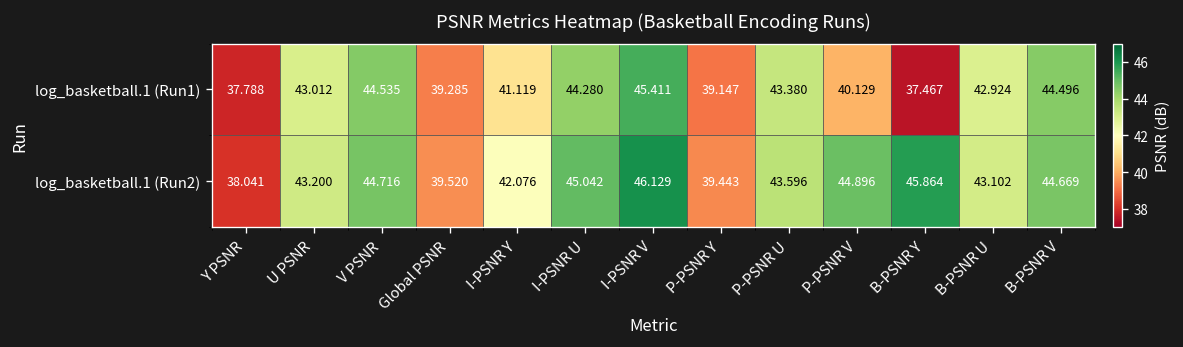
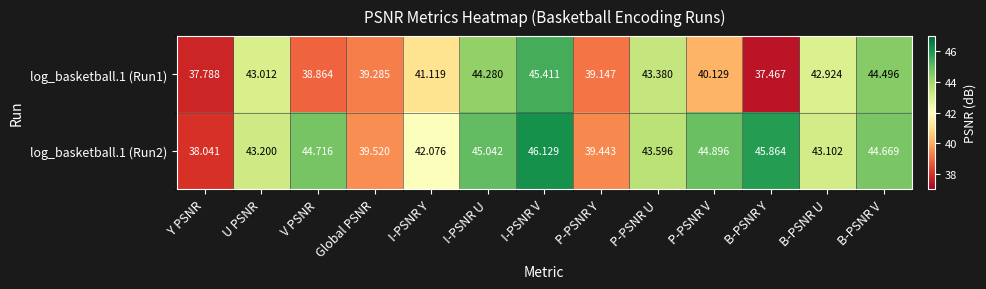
  {
    "log_basketball.1 (Run1)": {
      "Y PSNR": 37.788,
      "U PSNR": 43.012,
-     "V PSNR": 44.535,
+     "V PSNR": 38.864,
      "Global PSNR": 39.285,
      "I-PSNR Y": 41.119,
      "I-PSNR U": 44.280,
      "I-PSNR V": 45.411,
      "P-PSNR Y": 39.147,
      "P-PSNR U": 43.380,
      "P-PSNR V": 40.129,
      "B-PSNR Y": 37.467,
      "B-PSNR U": 42.924,
      "B-PSNR V": 44.496
    },
    "log_basketball.1 (Run2)": {
      "Y PSNR": 38.041,
      "U PSNR": 43.200,
      "V PSNR": 44.716,
      "Global PSNR": 39.520,
      "I-PSNR Y": 42.076,
      "I-PSNR U": 45.042,
      "I-PSNR V": 46.129,
      "P-PSNR Y": 39.443,
      "P-PSNR U": 43.596,
      "P-PSNR V": 44.896,
      "B-PSNR Y": 45.864,
      "B-PSNR U": 43.102,
      "B-PSNR V": 44.669
    }
  }
